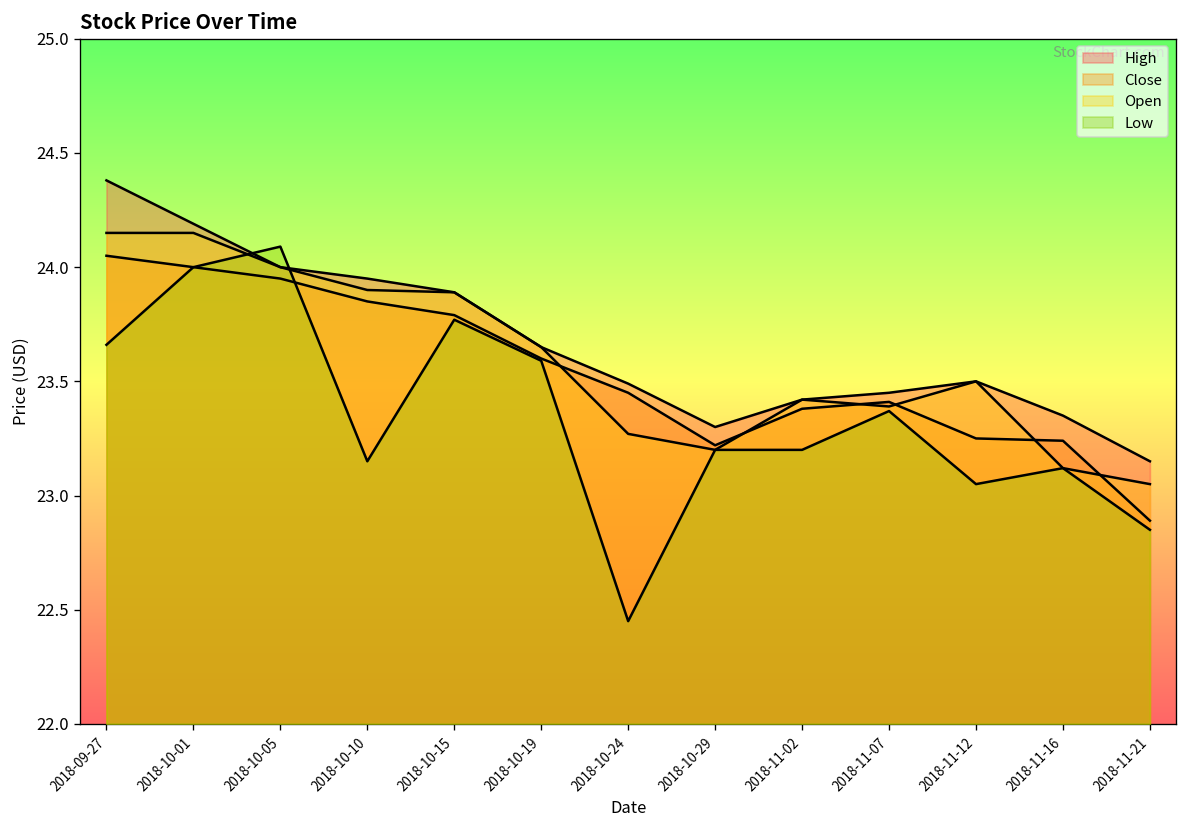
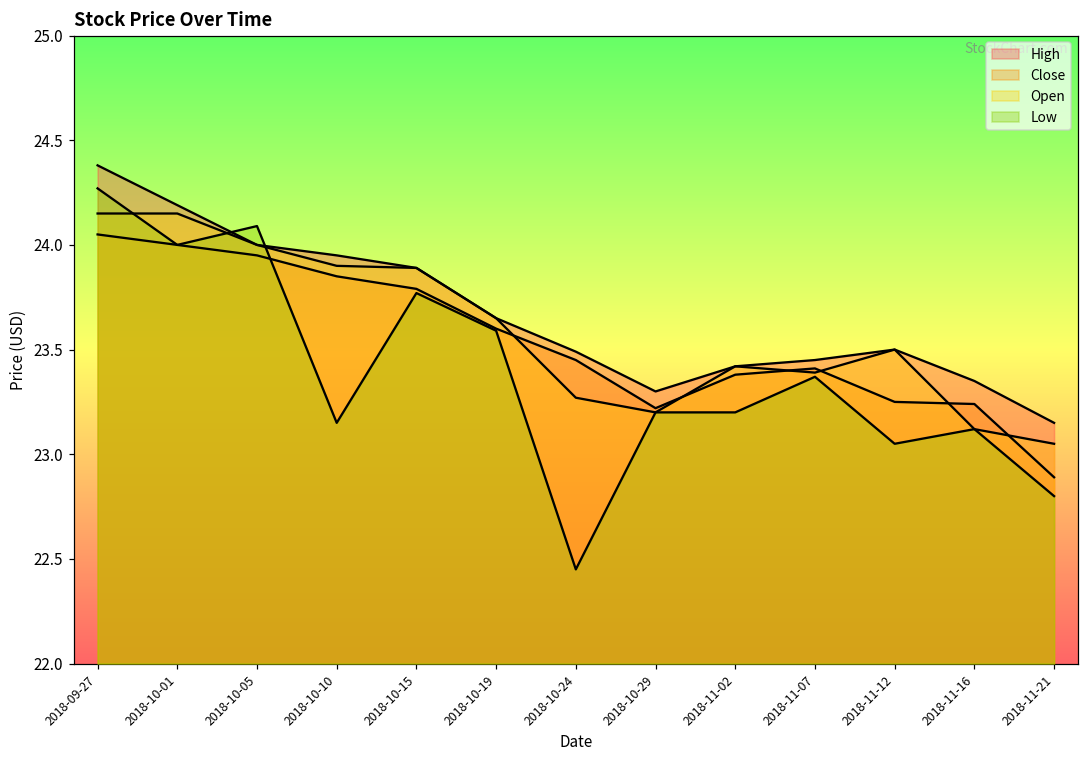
  {
    "Low": {
-     "2018-09-27": 23.66,
+     "2018-09-27": 24.27,
      "2018-10-05": 24.09,
      "2018-10-10": 23.15,
      "2018-10-15": 23.77,
      "2018-10-24": 22.45,
      "2018-11-02": 23.20,
      "2018-11-07": 23.37,
      "2018-11-12": 23.05,
-     "2018-11-21": 22.85
+     "2018-11-21": 22.80
    }
  }
